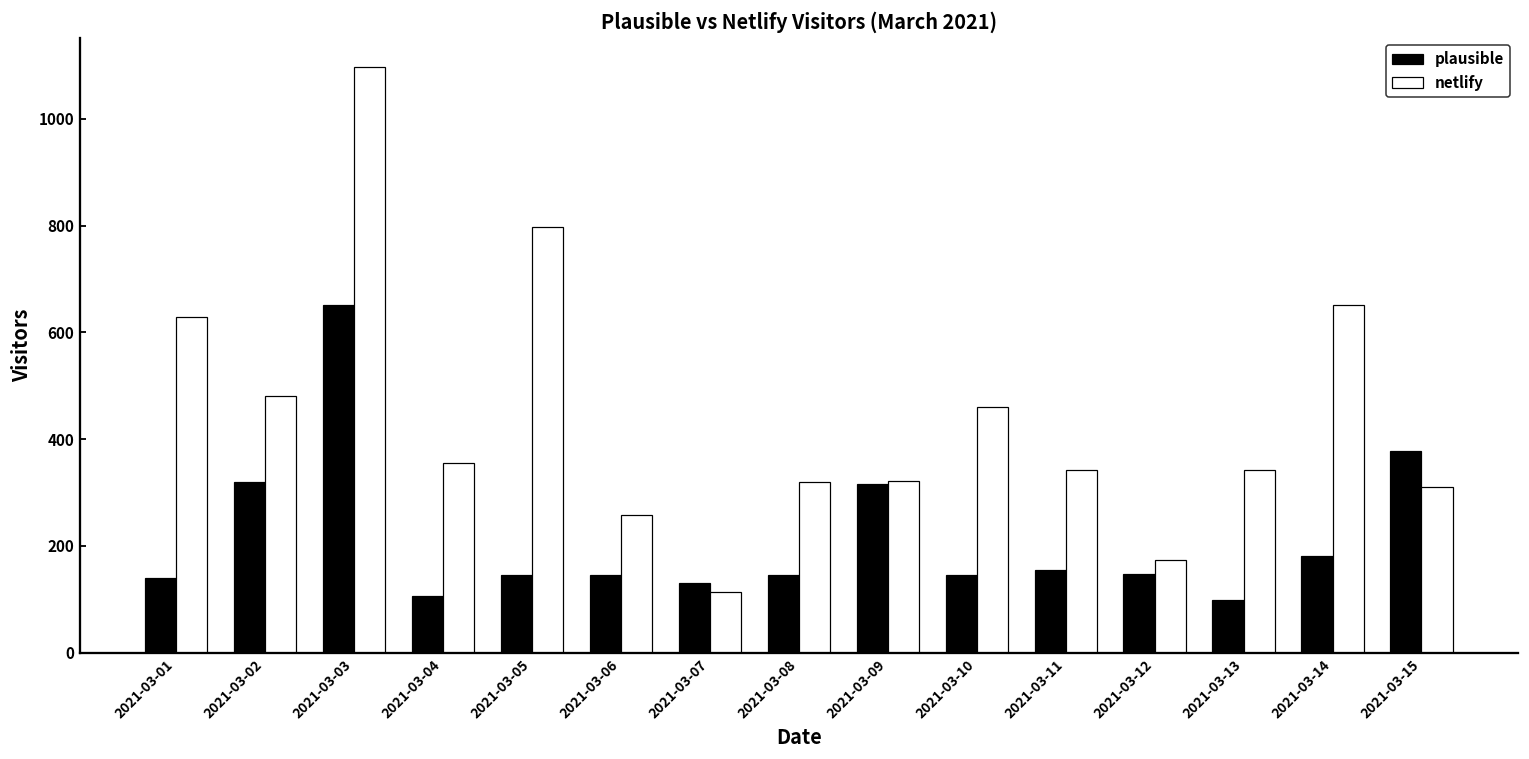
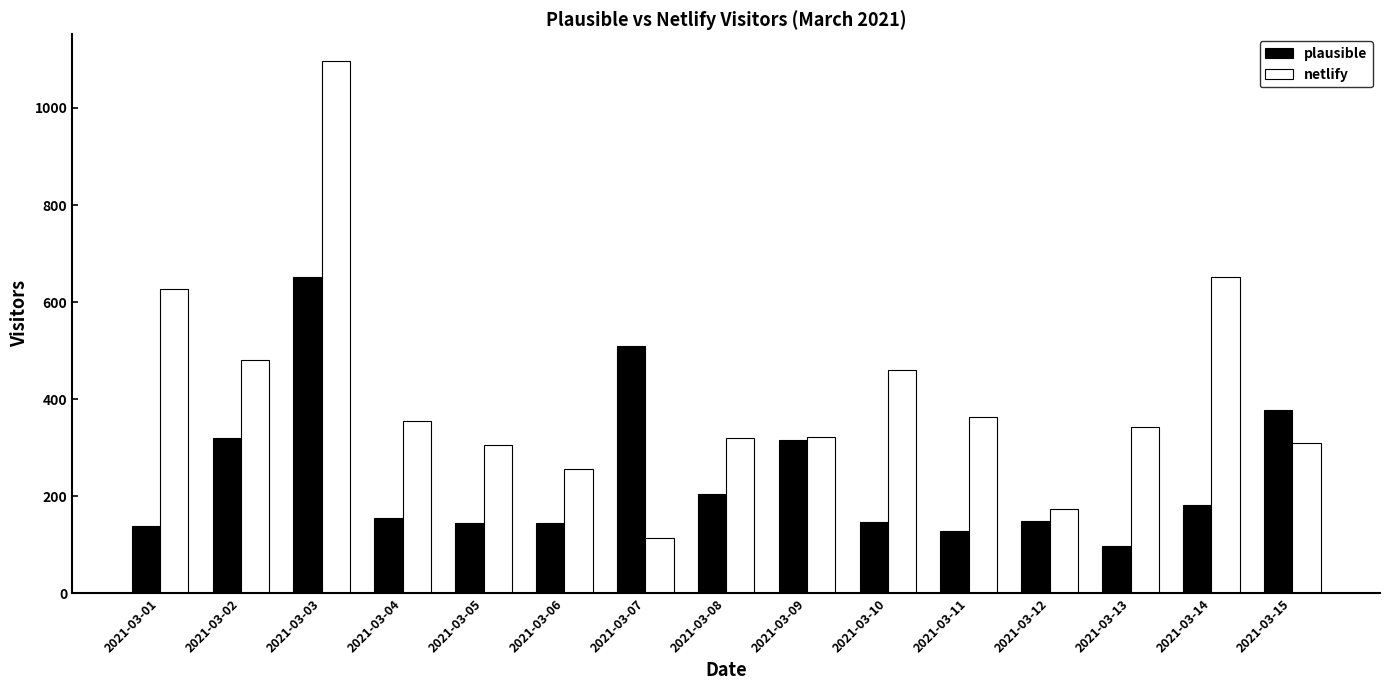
  {
    "plausible": {
      "2021-03-01": 140,
      "2021-03-02": 320,
      "2021-03-03": 650,
-     "2021-03-04": 110,
+     "2021-03-04": 160,
      "2021-03-05": 150,
      "2021-03-06": 150,
-     "2021-03-07": 130,
-     "2021-03-08": 150,
+     "2021-03-07": 510,
+     "2021-03-08": 210,
      "2021-03-09": 320,
      "2021-03-10": 150,
-     "2021-03-11": 160,
+     "2021-03-11": 130,
      "2021-03-12": 150,
      "2021-03-13": 100,
      "2021-03-14": 180,
      "2021-03-15": 380
    },
    "netlify": {
      "2021-03-01": 630,
      "2021-03-02": 480,
      "2021-03-03": 1100,
      "2021-03-04": 360,
-     "2021-03-05": 800,
+     "2021-03-05": 310,
      "2021-03-06": 260,
      "2021-03-07": 110,
      "2021-03-08": 320,
      "2021-03-09": 320,
      "2021-03-10": 460,
-     "2021-03-11": 340,
+     "2021-03-11": 360,
      "2021-03-12": 170,
      "2021-03-13": 340,
      "2021-03-14": 650,
      "2021-03-15": 310
    }
  }
